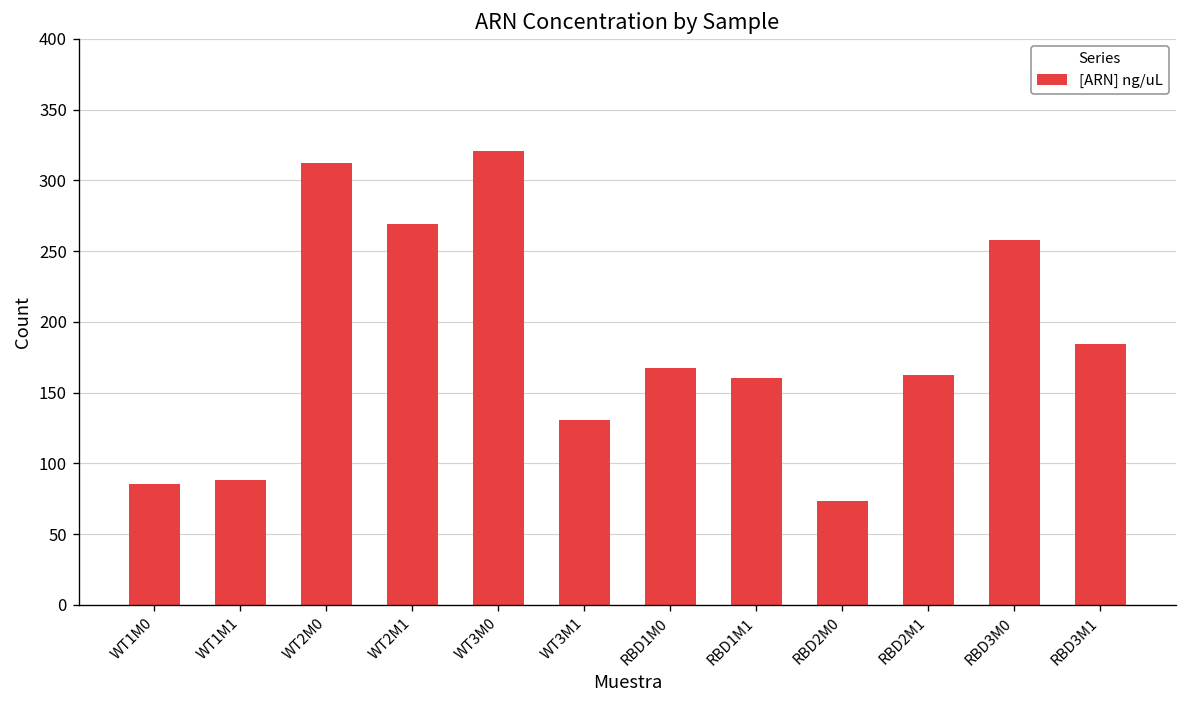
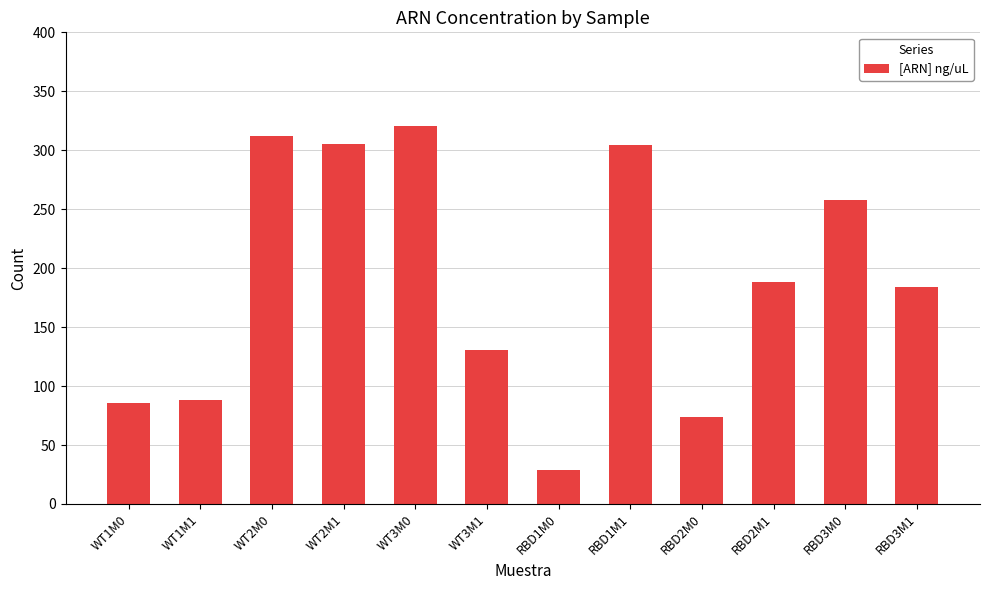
  {
    "WT1M0": 85,
    "WT1M1": 88,
    "WT2M0": 312,
-   "WT2M1": 269,
+   "WT2M1": 305,
    "WT3M0": 320,
    "WT3M1": 131,
-   "RBD1M0": 168,
-   "RBD1M1": 161,
+   "RBD1M0": 29,
+   "RBD1M1": 305,
    "RBD2M0": 74,
-   "RBD2M1": 163,
+   "RBD2M1": 188,
    "RBD3M0": 258,
    "RBD3M1": 184
  }
